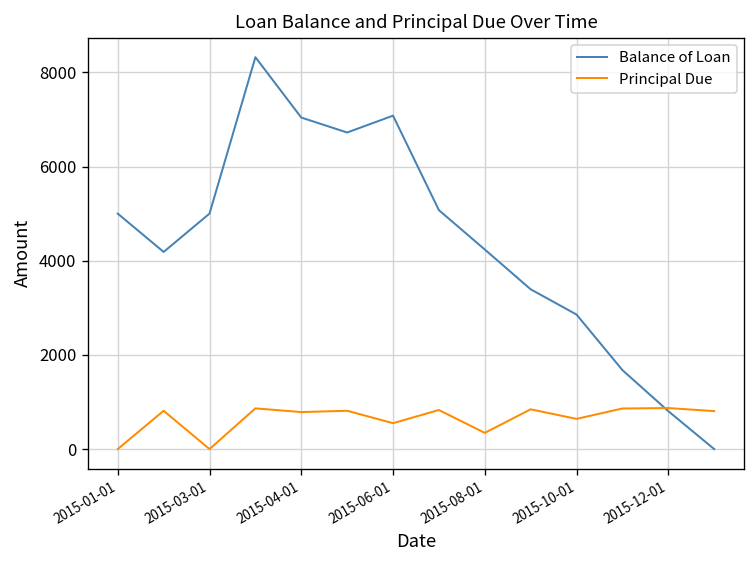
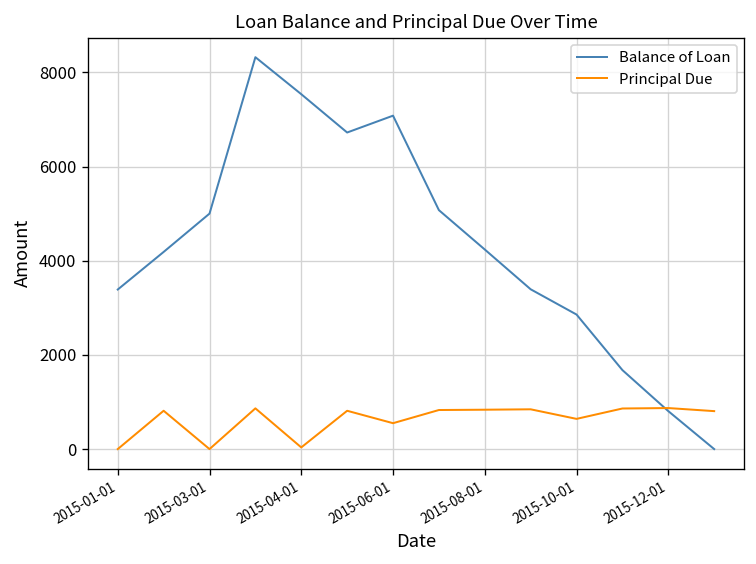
  {
    "Balance of Loan": {
-     "2015-01-01": 5000,
-     "2015-04-01": 7000,
+     "2015-01-01": 3400,
+     "2015-04-01": 7500,
      "2015-06-01": 7100,
      "2015-08-01": 4200,
      "2015-10-01": 2900,
      "2015-12-01": 800
    },
    "Principal Due": {
      "2015-01-01": 0,
-     "2015-04-01": 800,
+     "2015-04-01": 0,
      "2015-06-01": 500,
-     "2015-08-01": 300,
+     "2015-08-01": 800,
      "2015-10-01": 600,
      "2015-12-01": 900
    }
  }
